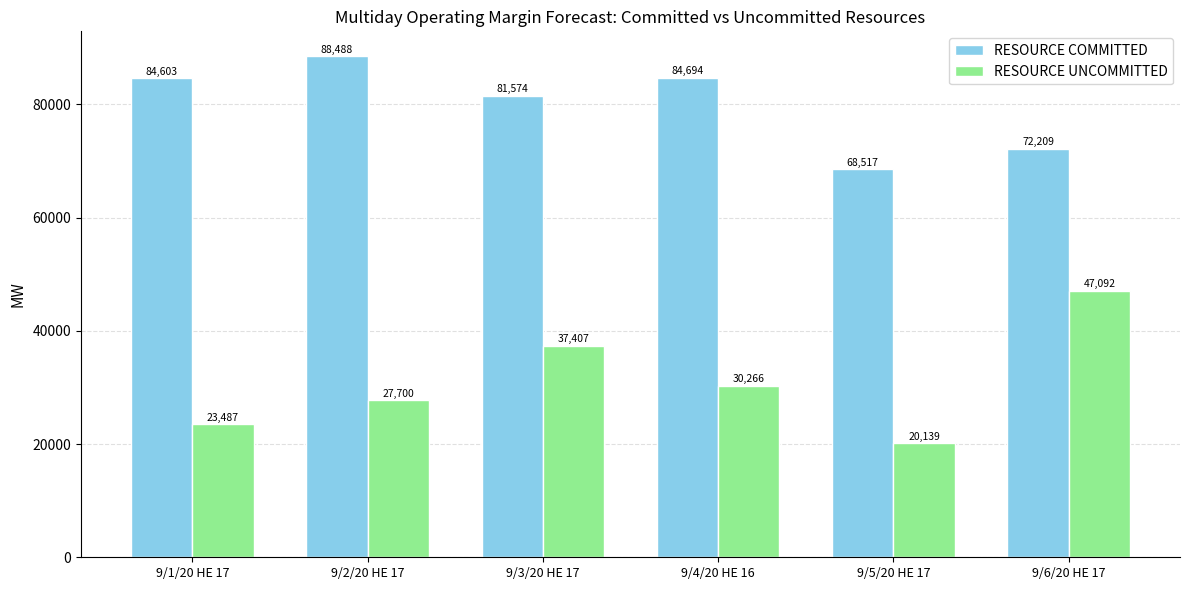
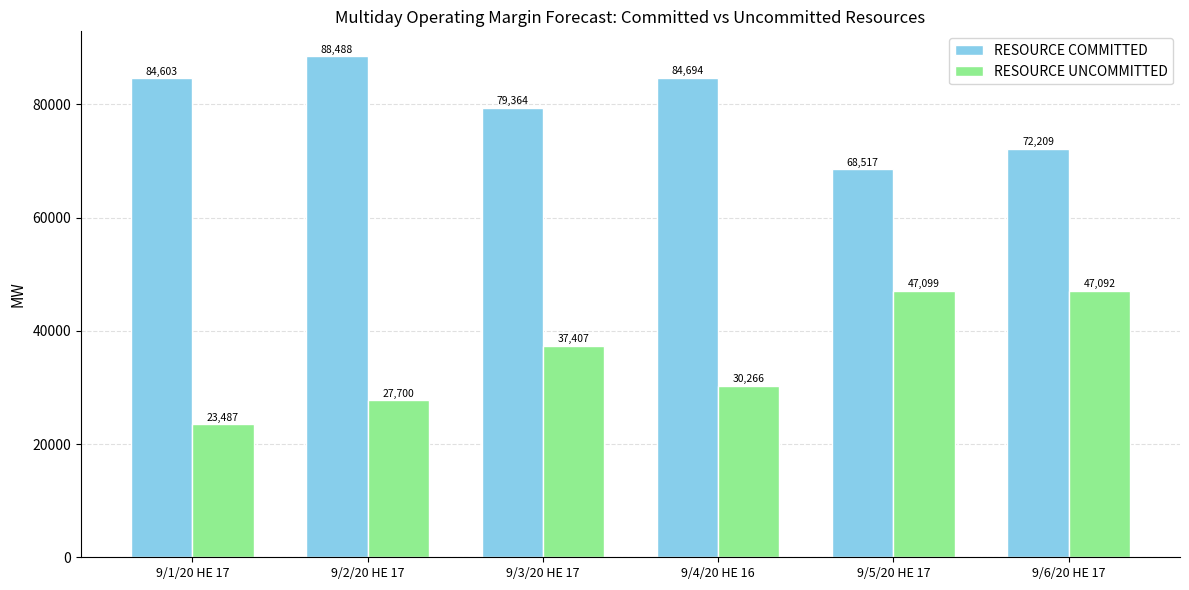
  {
    "RESOURCE COMMITTED": {
      "9/1/20 HE 17": "84,603",
      "9/2/20 HE 17": "88,488",
-     "9/3/20 HE 17": "81,574",
+     "9/3/20 HE 17": "79,364",
      "9/4/20 HE 16": "84,694",
      "9/5/20 HE 17": "68,517",
      "9/6/20 HE 17": "72,209"
    },
    "RESOURCE UNCOMMITTED": {
      "9/1/20 HE 17": "23,487",
      "9/2/20 HE 17": "27,700",
      "9/3/20 HE 17": "37,407",
      "9/4/20 HE 16": "30,266",
-     "9/5/20 HE 17": "20,139",
+     "9/5/20 HE 17": "47,099",
      "9/6/20 HE 17": "47,092"
    }
  }
